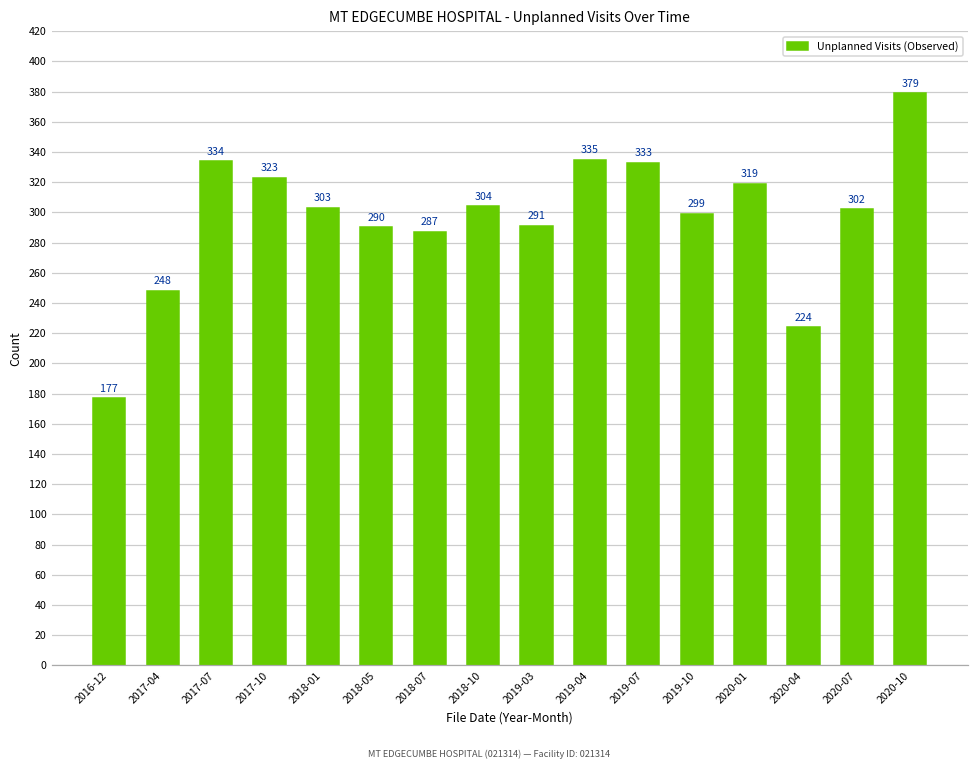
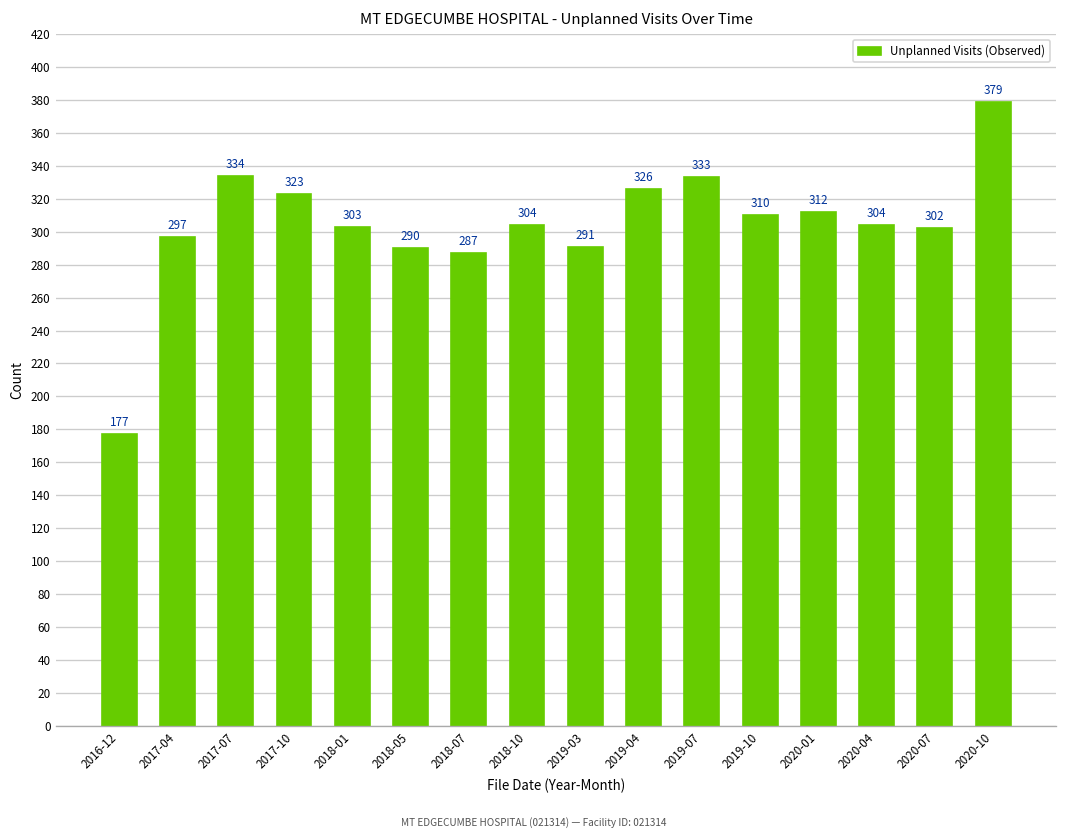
  {
    "2016-12": 177,
-   "2017-04": 248,
+   "2017-04": 297,
    "2017-07": 334,
    "2017-10": 323,
    "2018-01": 303,
    "2018-05": 290,
    "2018-07": 287,
    "2018-10": 304,
    "2019-03": 291,
-   "2019-04": 335,
+   "2019-04": 326,
    "2019-07": 333,
-   "2019-10": 299,
-   "2020-01": 319,
-   "2020-04": 224,
+   "2019-10": 310,
+   "2020-01": 312,
+   "2020-04": 304,
    "2020-07": 302,
    "2020-10": 379
  }
